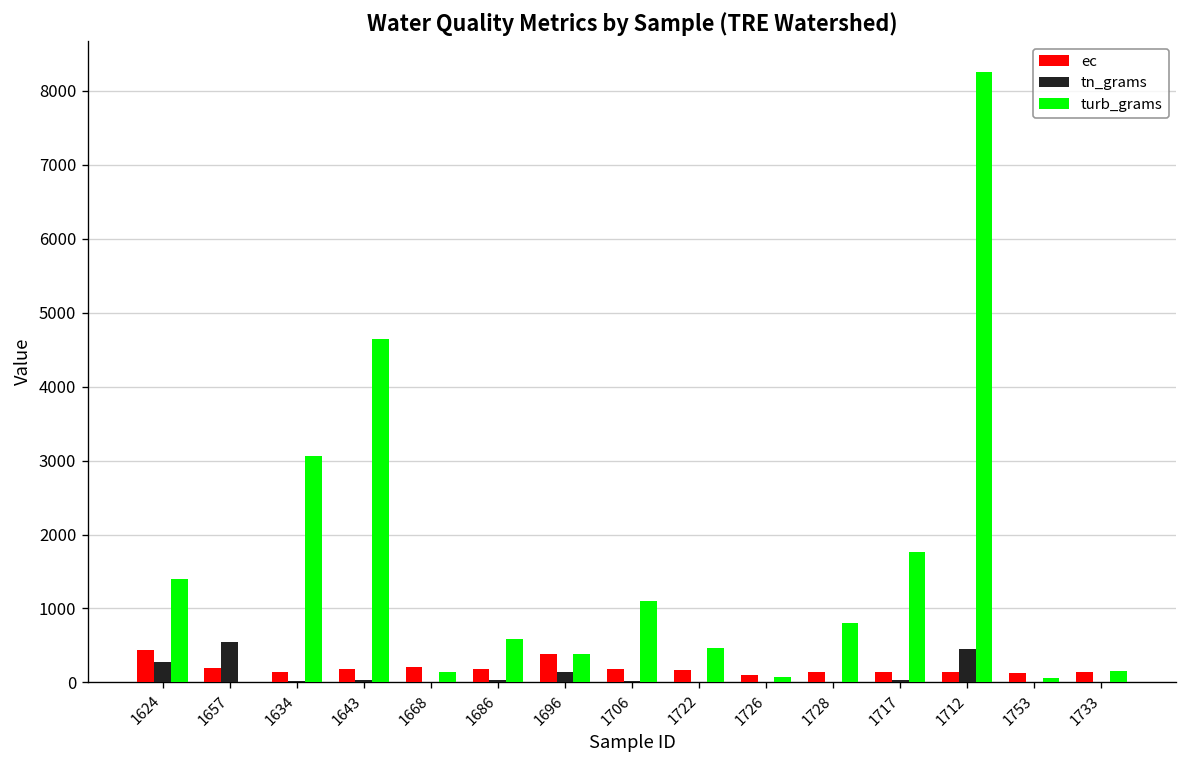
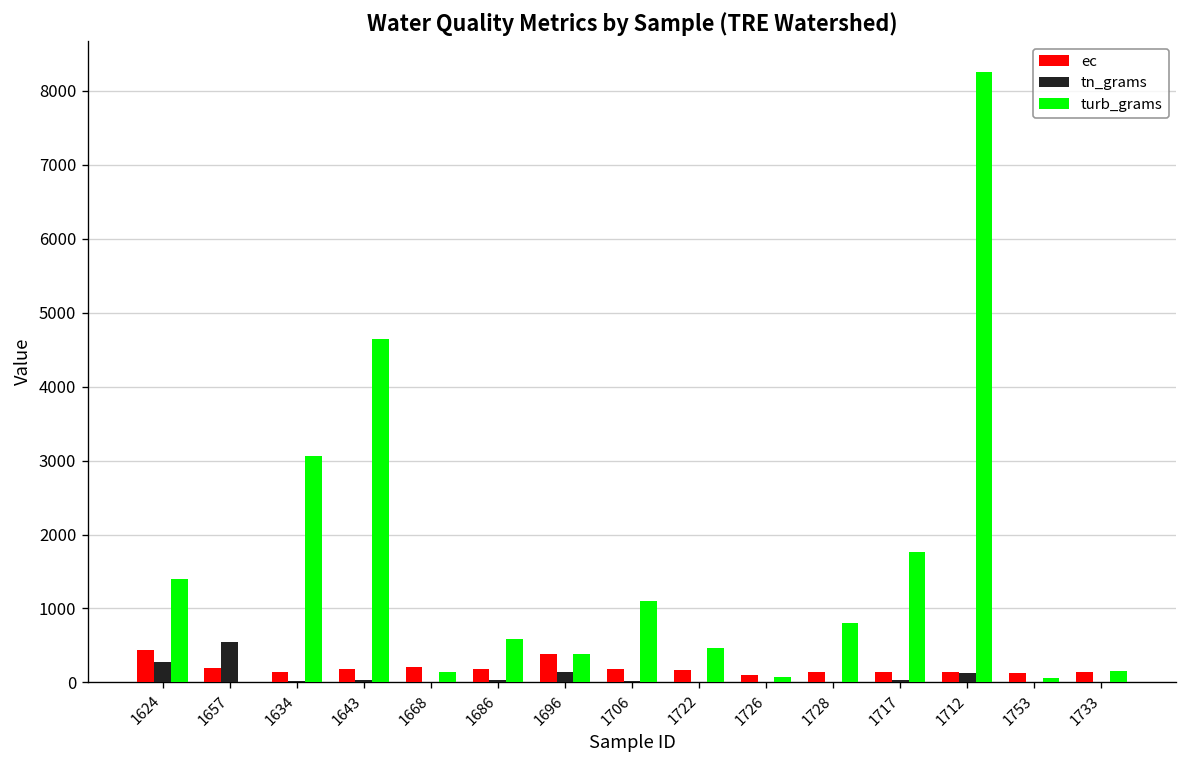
  {
    "ec": {
      "1624": 400,
      "1657": 200,
      "1634": 100,
      "1643": 200,
      "1668": 200,
      "1686": 200,
      "1696": 400,
      "1706": 200,
      "1722": 200,
      "1726": 100,
      "1728": 100,
      "1717": 100,
      "1712": 100,
      "1753": 100,
      "1733": 100
    },
    "tn_grams": {
      "1624": 300,
      "1657": 600,
      "1696": 100,
-     "1712": 500
+     "1712": 100
    },
    "turb_grams": {
      "1624": 1400,
      "1657": 0,
      "1634": 3100,
      "1643": 4600,
      "1668": 100,
      "1686": 600,
      "1696": 400,
      "1706": 1100,
      "1722": 500,
      "1726": 100,
      "1728": 800,
      "1717": 1800,
      "1712": 8300,
      "1753": 100,
      "1733": 100
    }
  }
